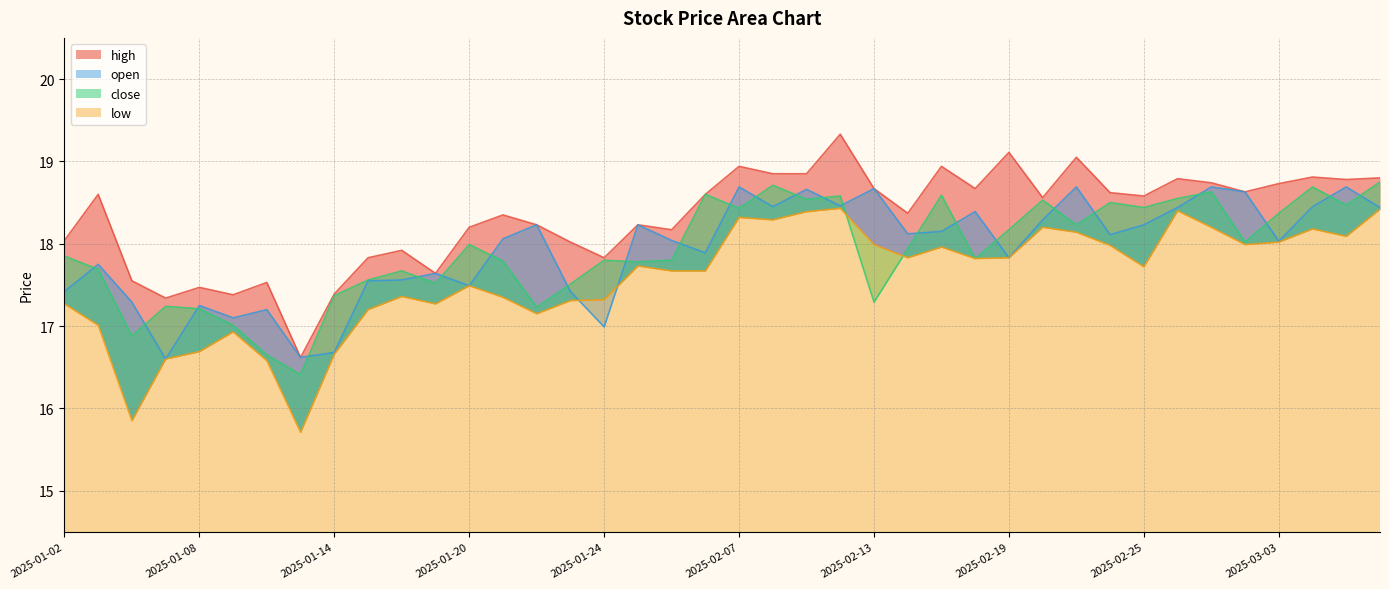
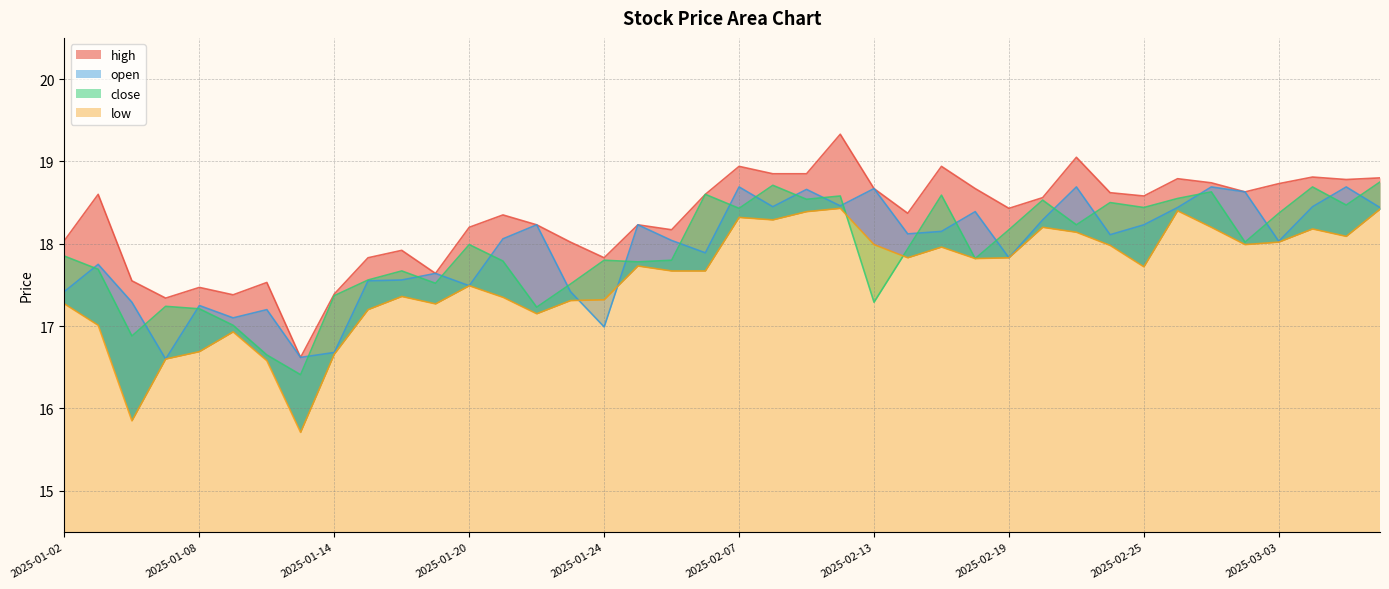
  {
    "high": {
      "2025-01-02": 18.0,
      "2025-01-08": 17.5,
      "2025-01-20": 18.2,
      "2025-02-07": 18.9,
-     "2025-02-19": 19.1,
+     "2025-02-19": 18.4,
      "2025-02-25": 18.6,
      "2025-03-03": 18.7
    },
    "low": {
      "2025-01-02": 17.3,
      "2025-01-08": 16.7,
      "2025-02-07": 18.3,
      "2025-02-25": 17.7
    }
  }
